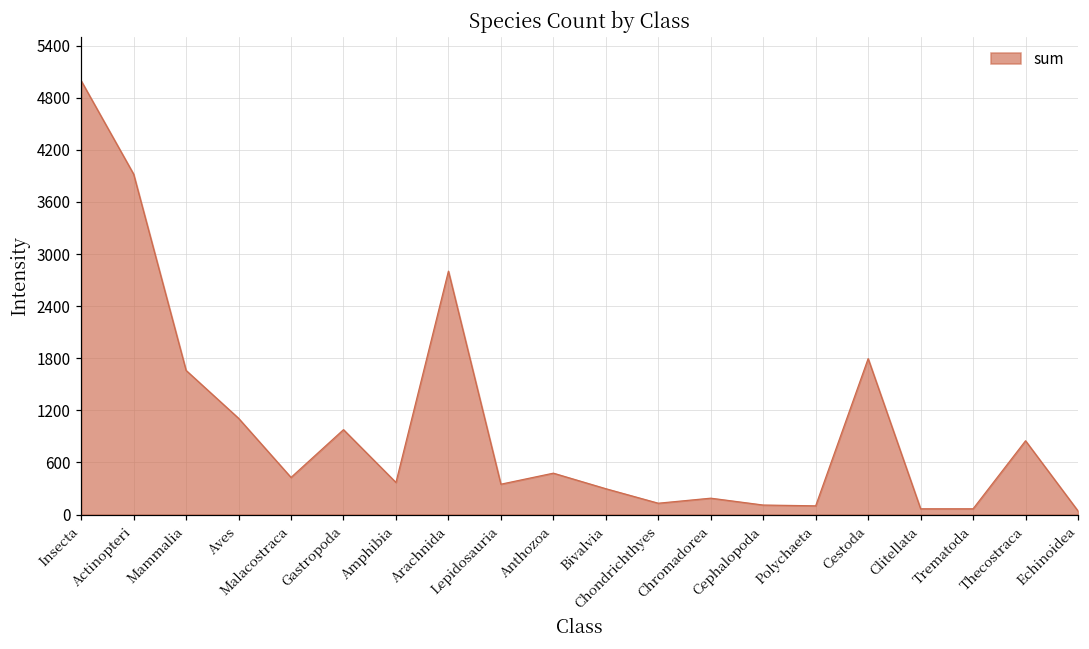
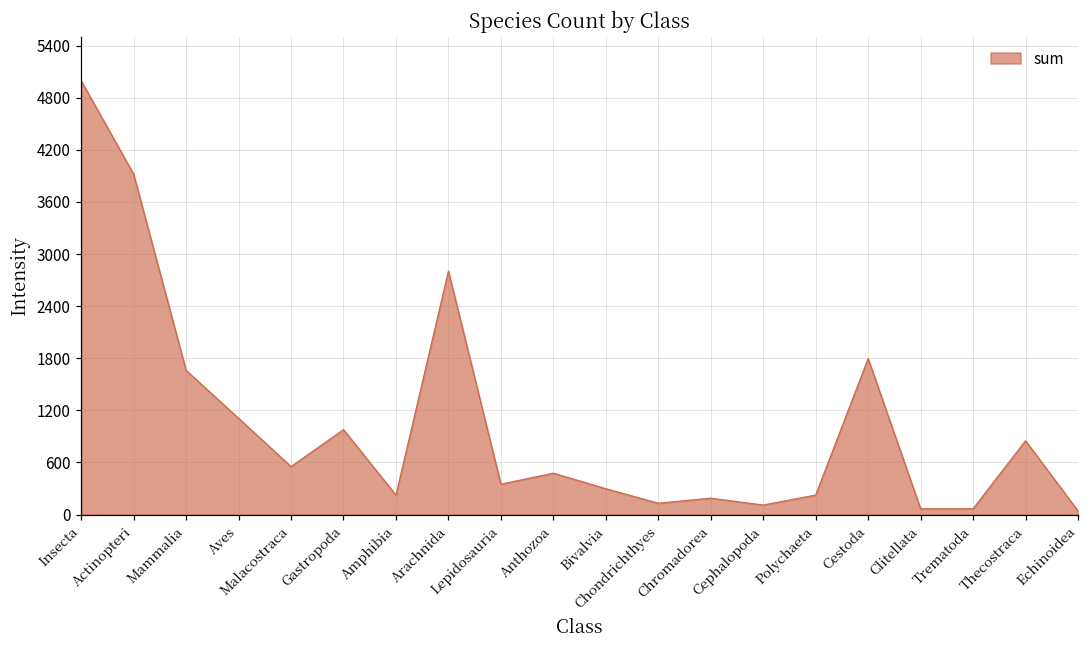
  {
    "Insecta": 5000,
    "Actinopteri": 3900,
    "Mammalia": 1700,
    "Aves": 1100,
-   "Malacostraca": 400,
+   "Malacostraca": 600,
    "Gastropoda": 1000,
-   "Amphibia": 400,
+   "Amphibia": 200,
    "Arachnida": 2800,
    "Lepidosauria": 400,
    "Anthozoa": 500,
    "Bivalvia": 300,
    "Chondrichthyes": 100,
    "Chromadorea": 200,
    "Cephalopoda": 100,
-   "Polychaeta": 100,
+   "Polychaeta": 200,
    "Cestoda": 1800,
    "Clitellata": 100,
    "Trematoda": 100,
    "Thecostraca": 900,
    "Echinoidea": 0
  }
